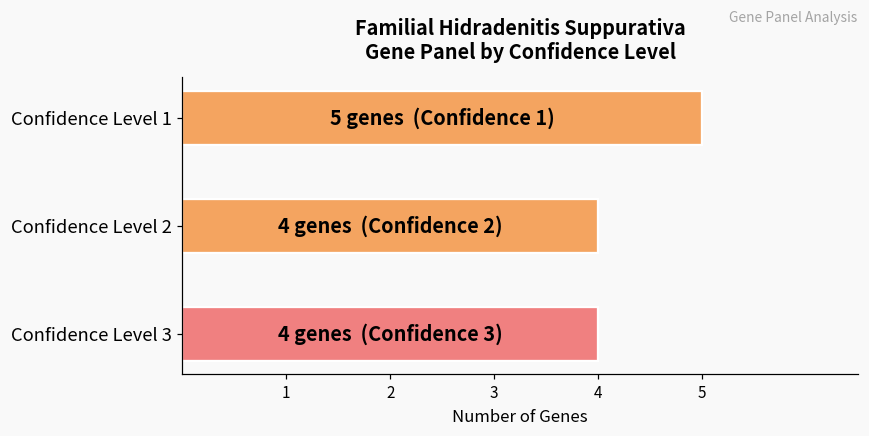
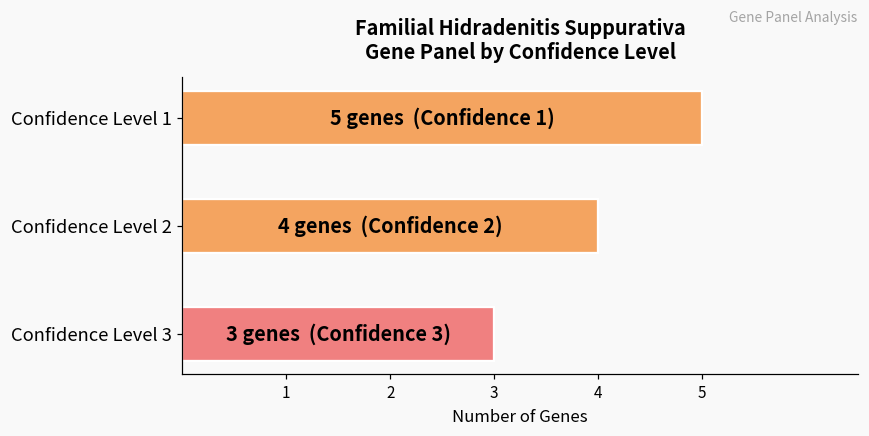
  {
    "Confidence Level 1": 5,
    "Confidence Level 2": 4,
-   "Confidence Level 3": 4
+   "Confidence Level 3": 3
  }
